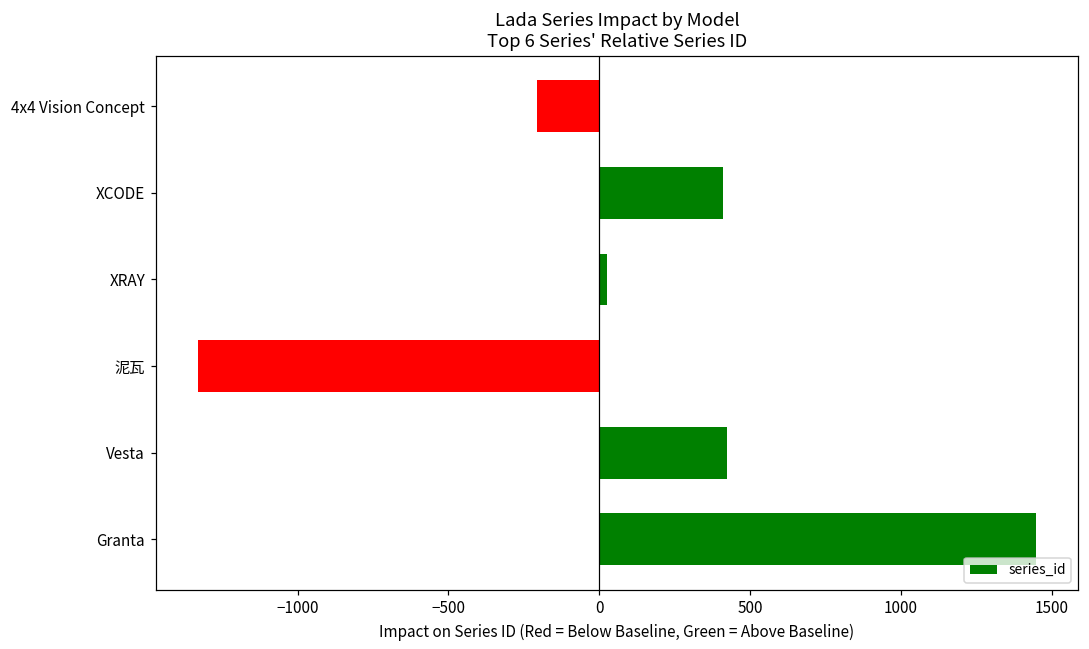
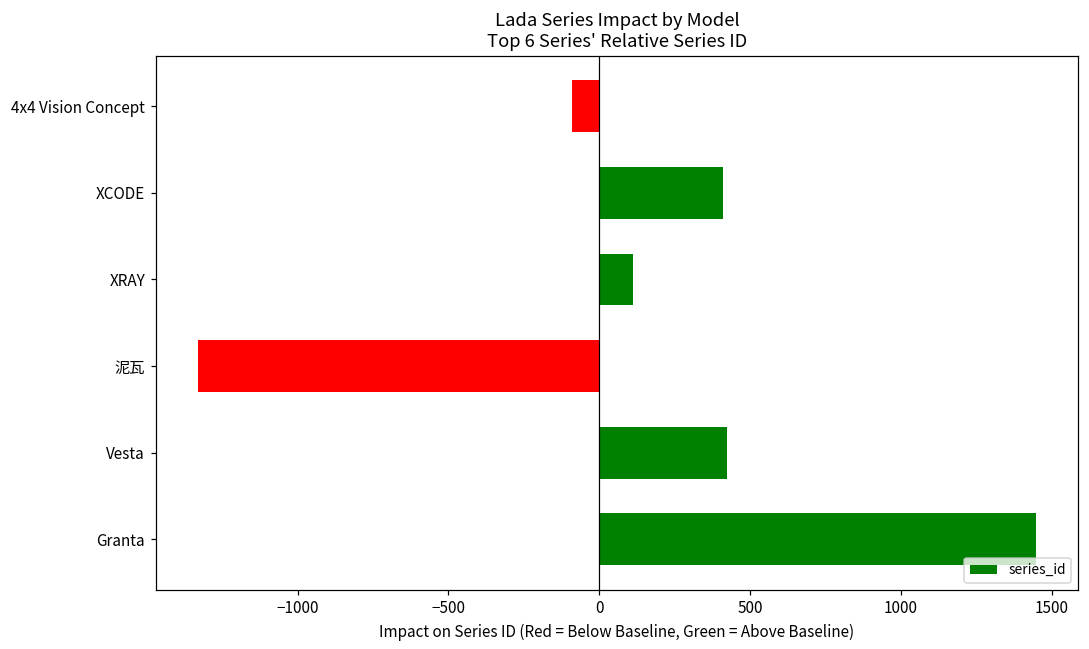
  {
-   "4x4 Vision Concept": -210,
+   "4x4 Vision Concept": -90,
    "XCODE": 410,
-   "XRAY": 30,
+   "XRAY": 110,
    "泥瓦": -1330,
    "Vesta": 420,
    "Granta": 1450
  }
